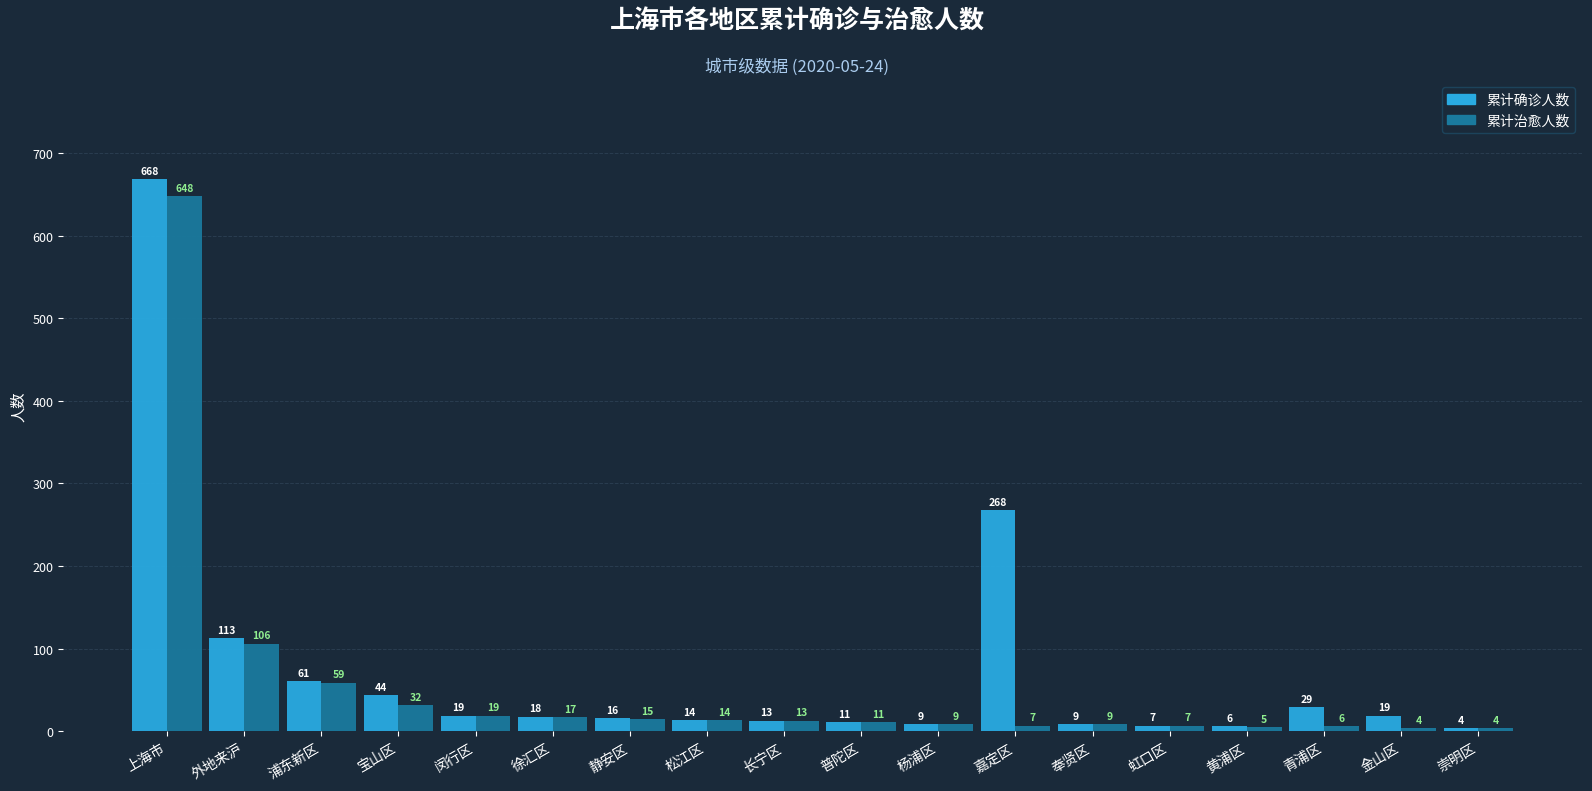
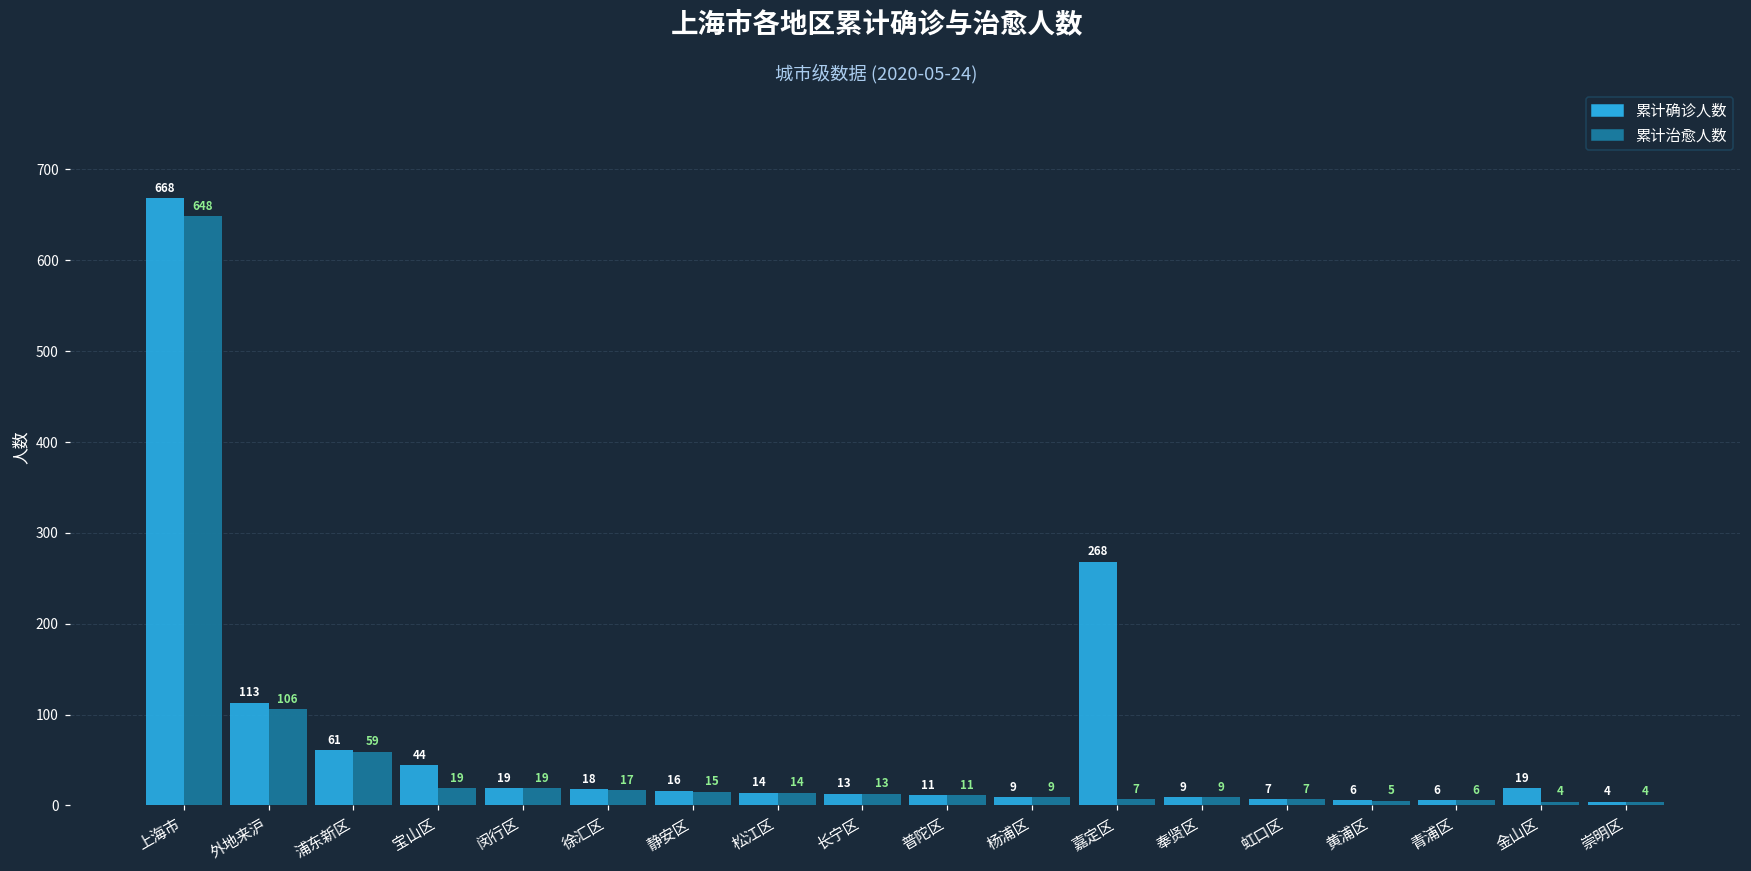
  {
    "累计确诊人数": {
      "上海市": 668,
      "外地来沪": 113,
      "浦东新区": 61,
      "宝山区": 44,
      "闵行区": 19,
      "徐汇区": 18,
      "静安区": 16,
      "松江区": 14,
      "长宁区": 13,
      "普陀区": 11,
      "杨浦区": 9,
      "嘉定区": 268,
      "奉贤区": 9,
      "虹口区": 7,
      "黄浦区": 6,
-     "青浦区": 29,
+     "青浦区": 6,
      "金山区": 19,
      "崇明区": 4
    },
    "累计治愈人数": {
      "上海市": 648,
      "外地来沪": 106,
      "浦东新区": 59,
-     "宝山区": 32,
+     "宝山区": 19,
      "闵行区": 19,
      "徐汇区": 17,
      "静安区": 15,
      "松江区": 14,
      "长宁区": 13,
      "普陀区": 11,
      "杨浦区": 9,
      "嘉定区": 7,
      "奉贤区": 9,
      "虹口区": 7,
      "黄浦区": 5,
      "青浦区": 6,
      "金山区": 4,
      "崇明区": 4
    }
  }
